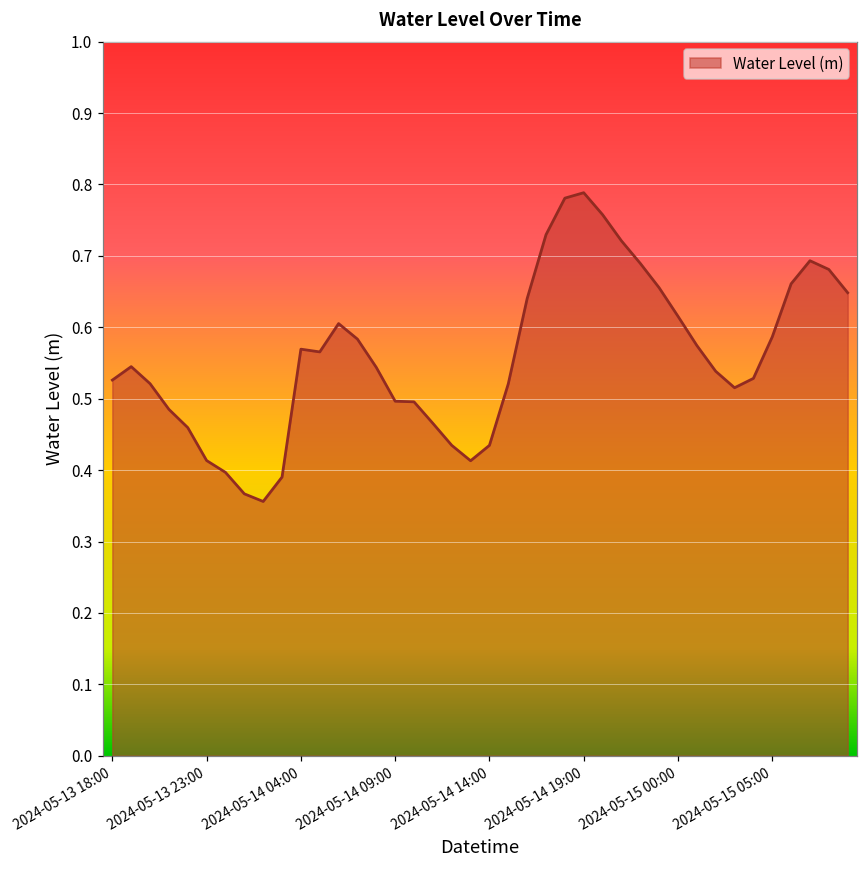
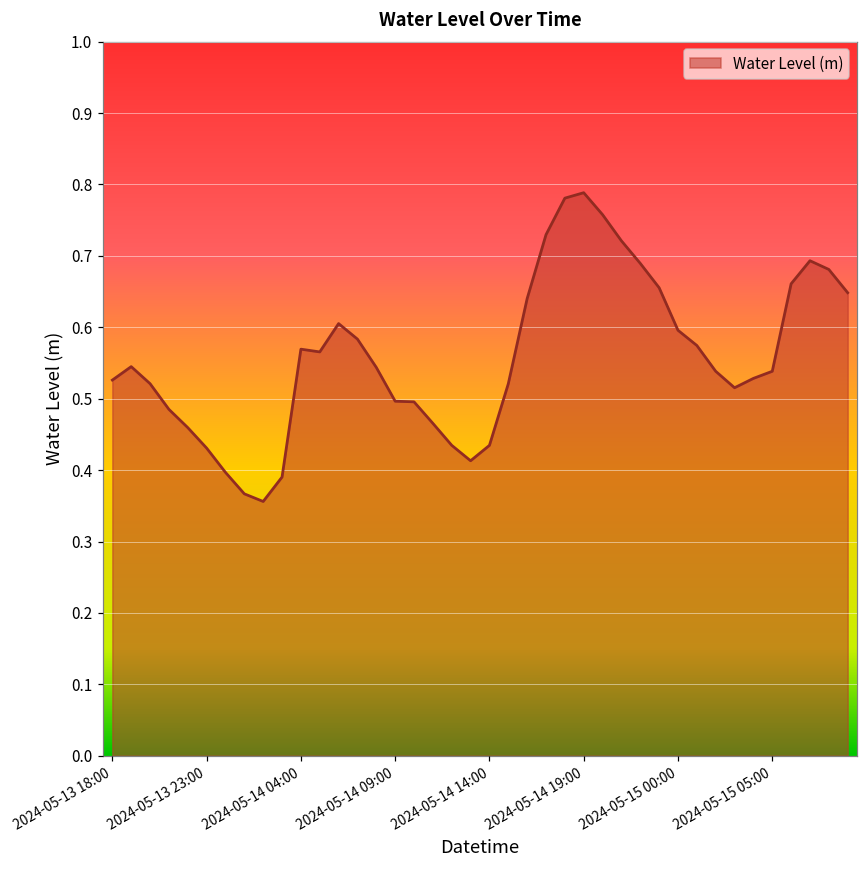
  {
    "2024-05-13 18:00": 0.53,
-   "2024-05-13 23:00": 0.41,
+   "2024-05-13 23:00": 0.43,
    "2024-05-14 04:00": 0.57,
    "2024-05-14 09:00": 0.50,
    "2024-05-14 14:00": 0.43,
    "2024-05-14 19:00": 0.79,
-   "2024-05-15 00:00": 0.62,
-   "2024-05-15 05:00": 0.59
+   "2024-05-15 00:00": 0.60,
+   "2024-05-15 05:00": 0.54
  }
